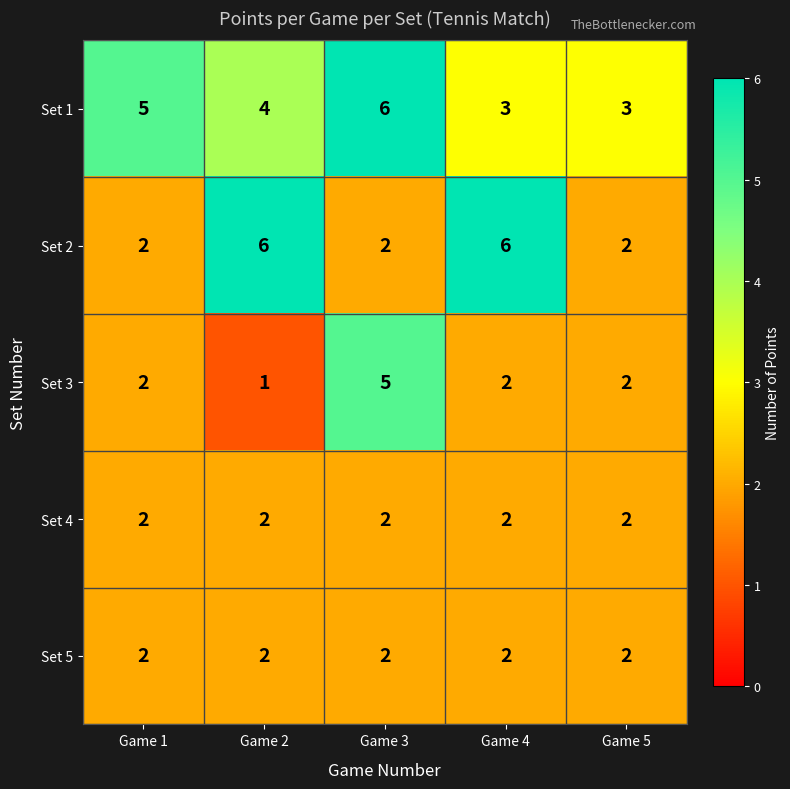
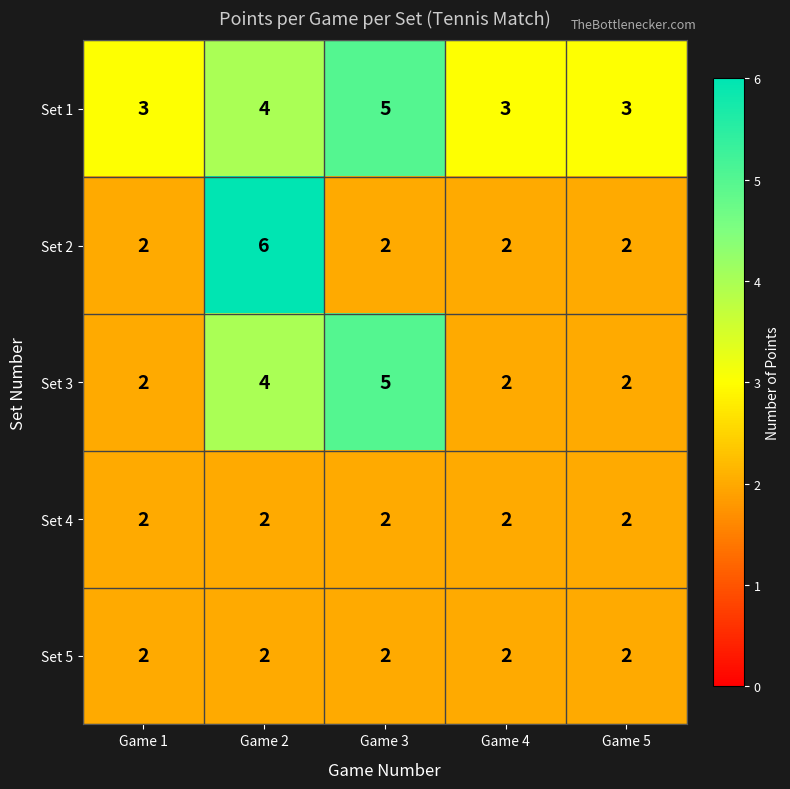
  {
    "Set 1": {
-     "Game 1": 5,
+     "Game 1": 3,
      "Game 2": 4,
-     "Game 3": 6,
+     "Game 3": 5,
      "Game 4": 3,
      "Game 5": 3
    },
    "Set 2": {
      "Game 1": 2,
      "Game 2": 6,
      "Game 3": 2,
-     "Game 4": 6,
+     "Game 4": 2,
      "Game 5": 2
    },
    "Set 3": {
      "Game 1": 2,
-     "Game 2": 1,
+     "Game 2": 4,
      "Game 3": 5,
      "Game 4": 2,
      "Game 5": 2
    },
    "Set 4": {
      "Game 1": 2,
      "Game 2": 2,
      "Game 3": 2,
      "Game 4": 2,
      "Game 5": 2
    },
    "Set 5": {
      "Game 1": 2,
      "Game 2": 2,
      "Game 3": 2,
      "Game 4": 2,
      "Game 5": 2
    }
  }
